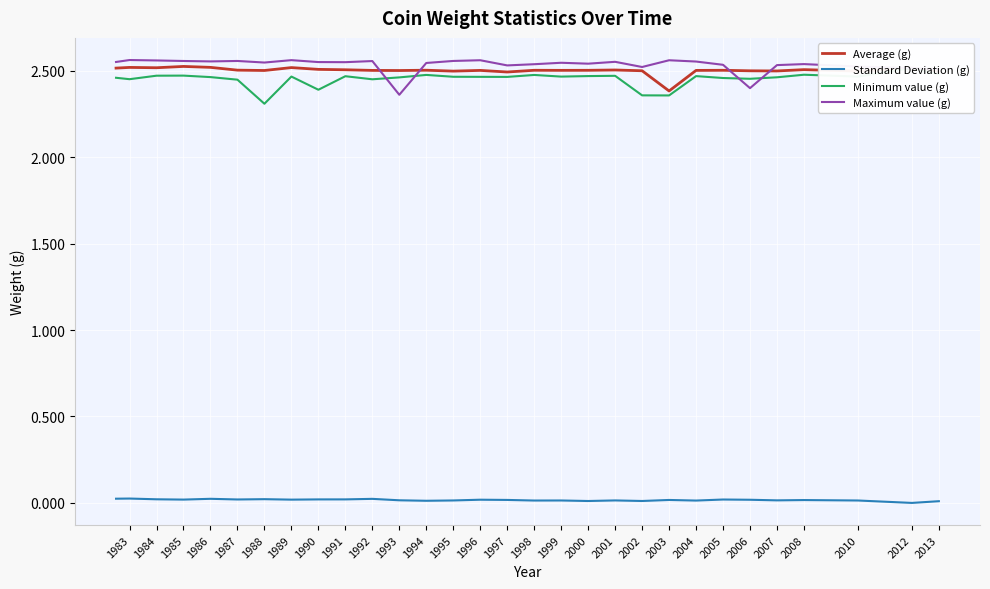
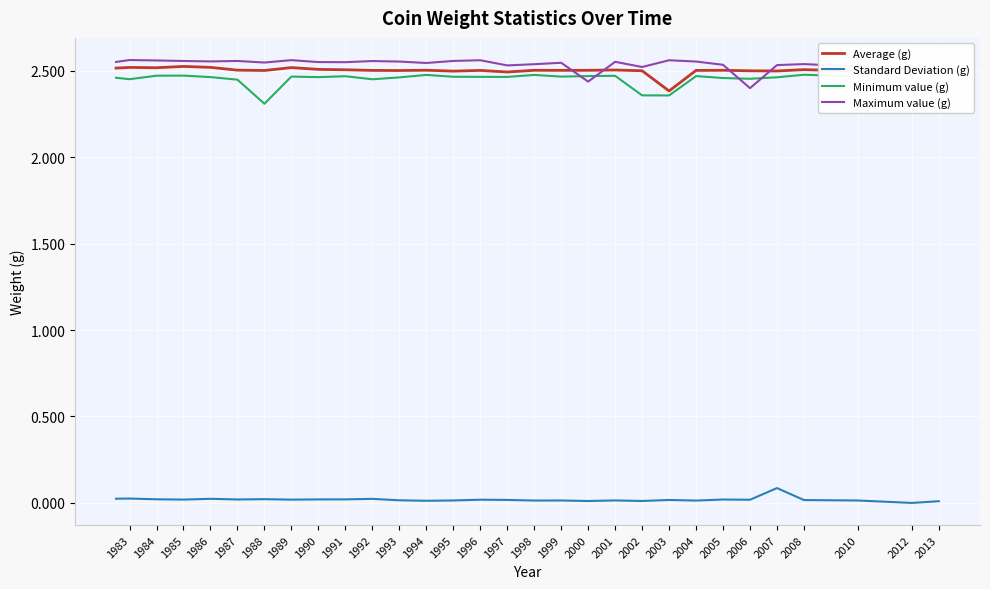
  {
    "Average (g)": {
      "1983": 2.52,
      "1984": 2.52,
      "1985": 2.52,
      "1986": 2.52,
      "1987": 2.50,
      "1988": 2.50,
      "1989": 2.52,
      "1990": 2.51,
      "1991": 2.51,
      "1992": 2.50,
      "1993": 2.50,
      "1994": 2.50,
      "1995": 2.50,
      "1996": 2.50,
      "1997": 2.49,
      "1998": 2.50,
      "1999": 2.50,
      "2000": 2.50,
      "2001": 2.50,
      "2002": 2.50,
      "2003": 2.38,
      "2004": 2.50,
      "2005": 2.50,
      "2006": 2.50,
      "2007": 2.50,
      "2008": 2.51
    },
    "Standard Deviation (g)": {
      "1983": 0.03,
      "1984": 0.02,
      "1985": 0.02,
      "1986": 0.02,
      "1987": 0.02,
      "1988": 0.02,
      "1989": 0.02,
      "1990": 0.02,
      "1991": 0.02,
      "1992": 0.02,
      "1993": 0.02,
      "1994": 0.01,
      "1995": 0.01,
      "1996": 0.02,
      "1997": 0.02,
      "1998": 0.01,
      "1999": 0.01,
      "2000": 0.01,
      "2001": 0.01,
      "2002": 0.01,
      "2003": 0.02,
      "2004": 0.01,
      "2005": 0.02,
      "2006": 0.02,
-     "2007": 0.01,
+     "2007": 0.09,
      "2008": 0.02,
      "2010": 0.01,
      "2012": 0.00,
      "2013": 0.01
    },
    "Minimum value (g)": {
      "1983": 2.45,
      "1984": 2.47,
      "1985": 2.47,
      "1986": 2.46,
      "1987": 2.45,
      "1988": 2.31,
      "1989": 2.47,
-     "1990": 2.39,
+     "1990": 2.46,
      "1991": 2.47,
      "1992": 2.45,
      "1993": 2.46,
      "1994": 2.48,
      "1995": 2.46,
      "1996": 2.46,
      "1997": 2.46,
      "1998": 2.48,
      "1999": 2.47,
      "2000": 2.47,
      "2001": 2.47,
      "2002": 2.36,
      "2003": 2.36,
      "2004": 2.47,
      "2005": 2.46,
      "2006": 2.45,
      "2007": 2.46,
      "2008": 2.48
    },
    "Maximum value (g)": {
      "1983": 2.56,
      "1984": 2.56,
      "1985": 2.56,
      "1986": 2.55,
      "1987": 2.56,
      "1988": 2.55,
      "1989": 2.56,
      "1990": 2.55,
      "1991": 2.55,
      "1992": 2.56,
-     "1993": 2.36,
+     "1993": 2.55,
      "1994": 2.54,
      "1995": 2.56,
      "1996": 2.56,
      "1997": 2.53,
      "1998": 2.54,
      "1999": 2.55,
-     "2000": 2.54,
+     "2000": 2.44,
      "2001": 2.55,
      "2002": 2.52,
      "2003": 2.56,
      "2004": 2.55,
      "2005": 2.53,
      "2006": 2.40,
      "2007": 2.53,
      "2008": 2.54
    }
  }
